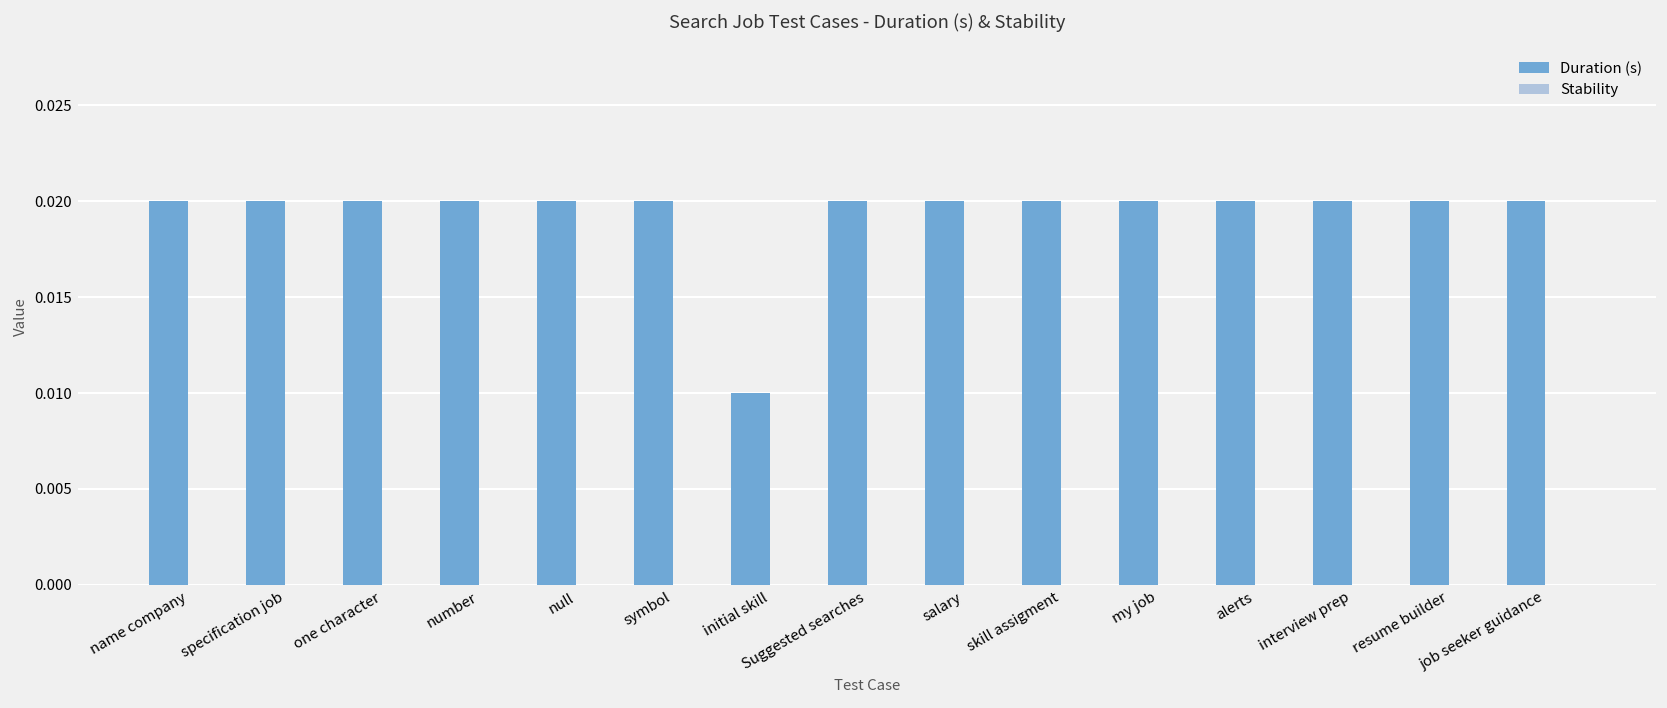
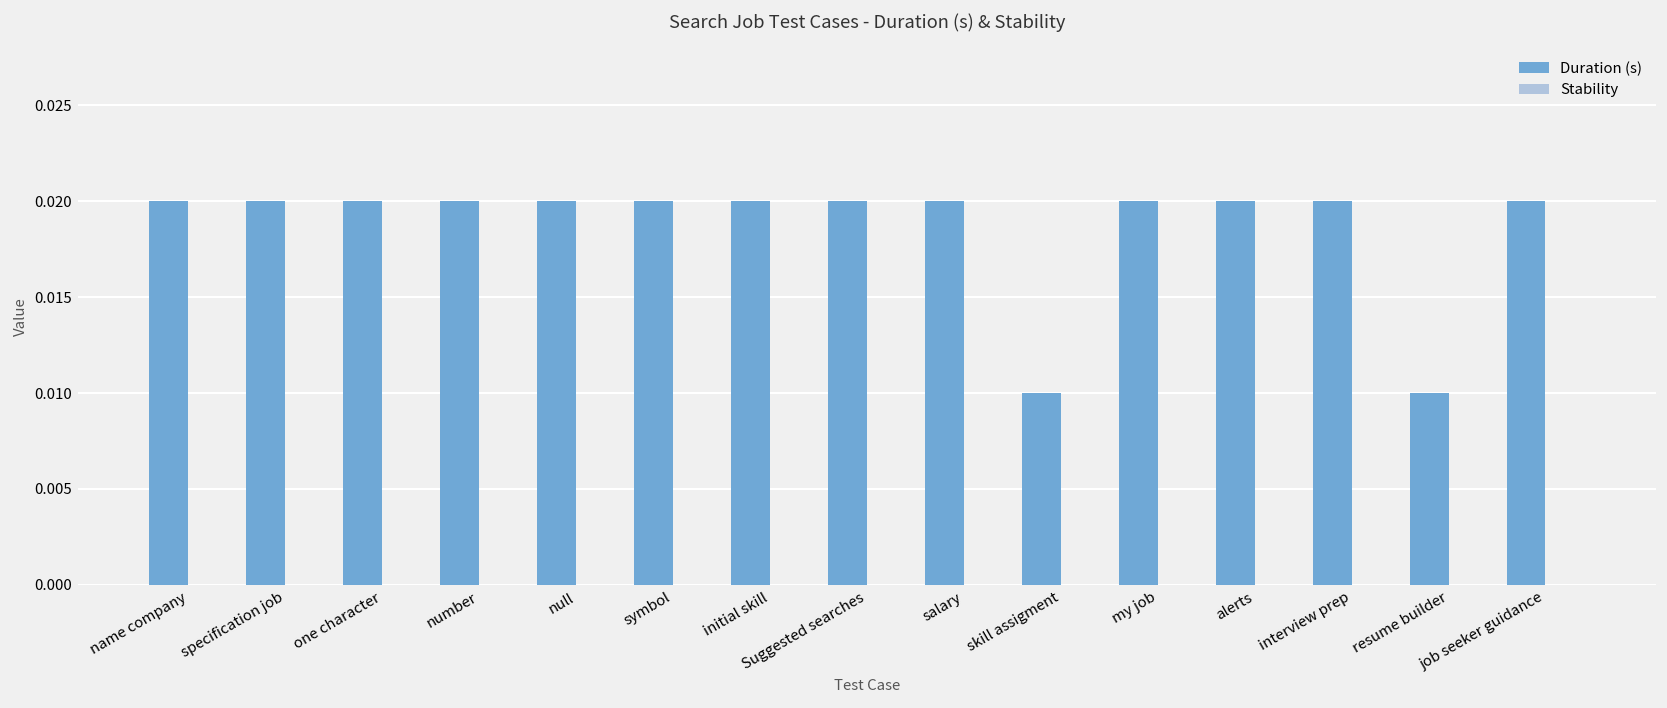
  {
    "Duration (s)": {
      "name company": 0.02,
      "specification job": 0.02,
      "one character": 0.02,
      "number": 0.02,
      "null": 0.02,
      "symbol": 0.02,
-     "initial skill": 0.01,
+     "initial skill": 0.02,
      "Suggested searches": 0.02,
      "salary": 0.02,
-     "skill assigment": 0.02,
+     "skill assigment": 0.01,
      "my job": 0.02,
      "alerts": 0.02,
      "interview prep": 0.02,
-     "resume builder": 0.02,
+     "resume builder": 0.01,
      "job seeker guidance": 0.02
    },
    "Stability": {
      "name company": 0.00,
      "specification job": 0.00,
      "one character": 0.00,
      "number": 0.00,
      "null": 0.00,
      "symbol": 0.00,
      "initial skill": 0.00,
      "Suggested searches": 0.00,
      "salary": 0.00,
      "skill assigment": 0.00,
      "my job": 0.00,
      "alerts": 0.00,
      "interview prep": 0.00,
      "resume builder": 0.00,
      "job seeker guidance": 0.00
    }
  }
